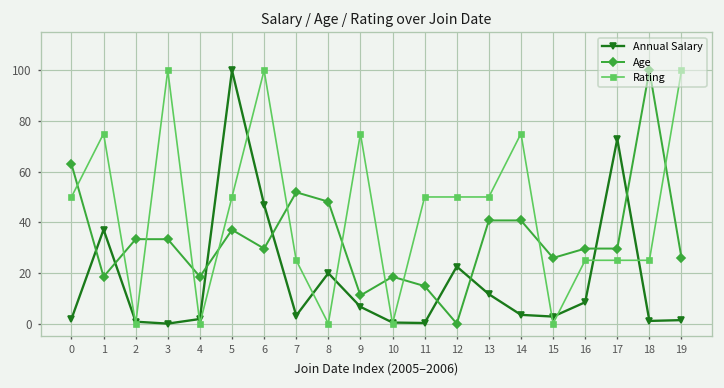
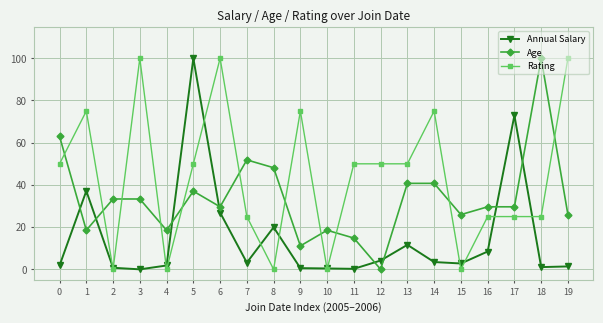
  {
    "Annual Salary": {
      "0": 2,
      "1": 37,
      "3": 0,
      "4": 2,
      "5": 100,
-     "6": 47,
+     "6": 27,
      "7": 3,
      "8": 20,
-     "9": 7,
+     "9": 1,
      "11": 0,
-     "12": 23,
+     "12": 4,
      "13": 12,
      "14": 3,
      "15": 3,
      "16": 8,
      "17": 73,
      "18": 1,
      "19": 1
    },
    "Age": {
      "0": 63,
      "1": 19,
      "2": 33,
      "3": 33,
      "4": 19,
      "5": 37,
      "6": 30,
      "7": 52,
      "8": 48,
      "9": 11,
      "10": 19,
      "11": 15,
      "12": 0,
      "13": 41,
      "14": 41,
      "15": 26,
      "16": 30,
      "17": 30,
      "19": 26
    },
    "Rating": {
      "0": 50,
      "1": 75,
      "3": 100,
      "4": 0,
      "5": 50,
      "6": 100,
      "7": 25,
      "8": 0,
      "9": 75,
      "11": 50,
      "12": 50,
      "13": 50,
      "14": 75,
      "15": 0,
      "16": 25,
      "17": 25,
      "18": 25
    }
  }
